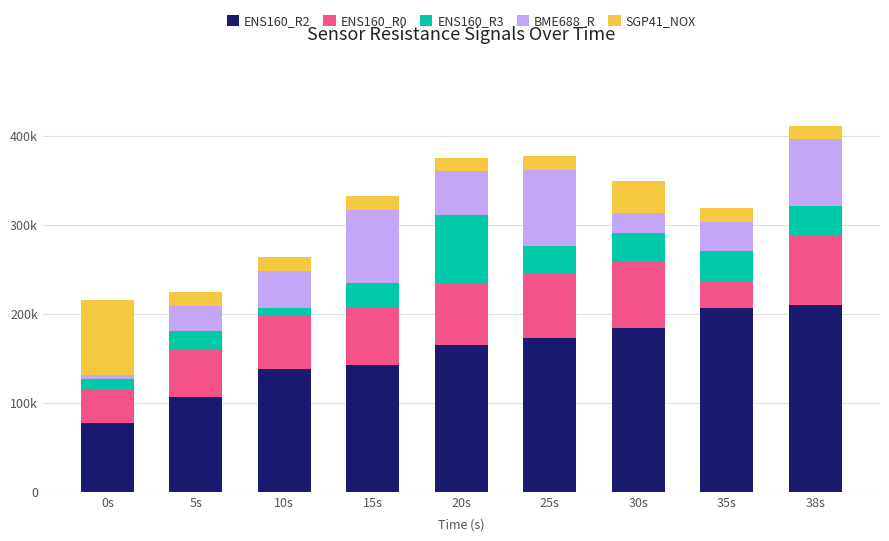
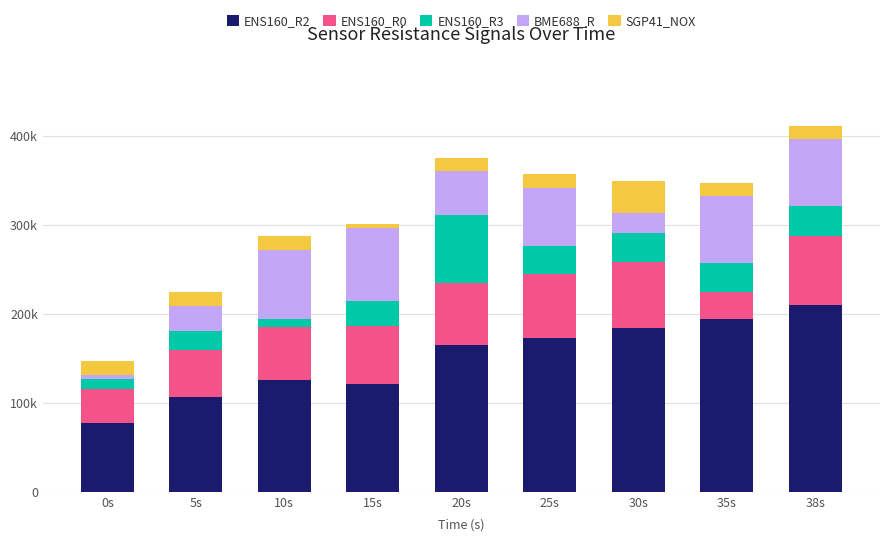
  {
    "ENS160_R2": {
      "0s": 80000,
      "5s": 110000,
-     "10s": 140000,
-     "15s": 140000,
+     "10s": 130000,
+     "15s": 120000,
      "20s": 160000,
      "25s": 170000,
      "30s": 180000,
-     "35s": 210000,
+     "35s": 190000,
      "38s": 210000
    },
    "ENS160_R0": {
      "0s": 40000,
      "5s": 50000,
      "10s": 60000,
      "15s": 70000,
      "20s": 70000,
      "25s": 70000,
      "30s": 70000,
      "35s": 30000,
      "38s": 80000
    },
    "ENS160_R3": {
      "0s": 10000,
      "5s": 20000,
      "10s": 10000,
      "15s": 30000,
      "20s": 80000,
      "25s": 30000,
      "30s": 30000,
      "35s": 30000,
      "38s": 30000
    },
    "BME688_R": {
      "0s": 0,
      "5s": 30000,
-     "10s": 40000,
+     "10s": 80000,
      "15s": 80000,
      "20s": 50000,
-     "25s": 90000,
+     "25s": 70000,
      "30s": 20000,
-     "35s": 30000,
+     "35s": 70000,
      "38s": 70000
    },
    "SGP41_NOX": {
-     "0s": 80000,
+     "0s": 20000,
      "5s": 20000,
      "10s": 20000,
-     "15s": 20000,
+     "15s": 10000,
      "20s": 20000,
      "25s": 20000,
      "30s": 40000,
      "35s": 20000,
      "38s": 20000
    }
  }
